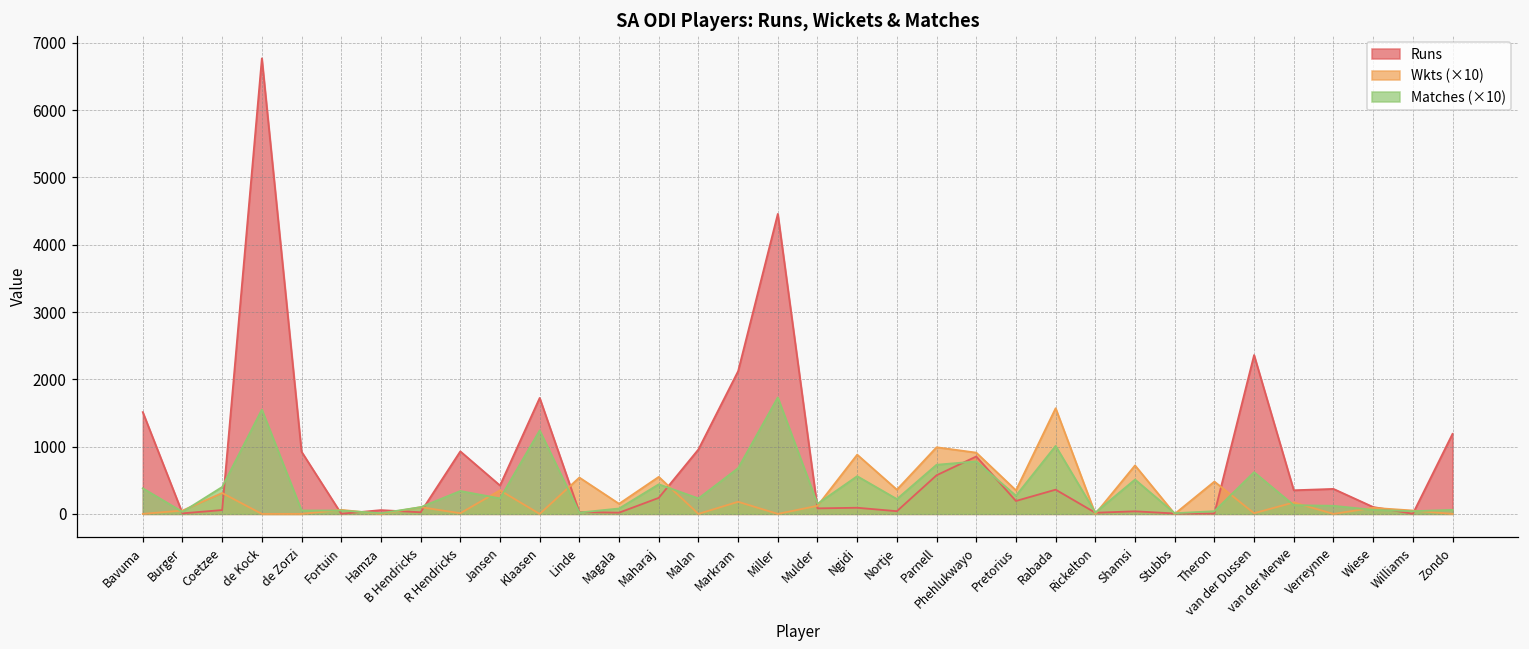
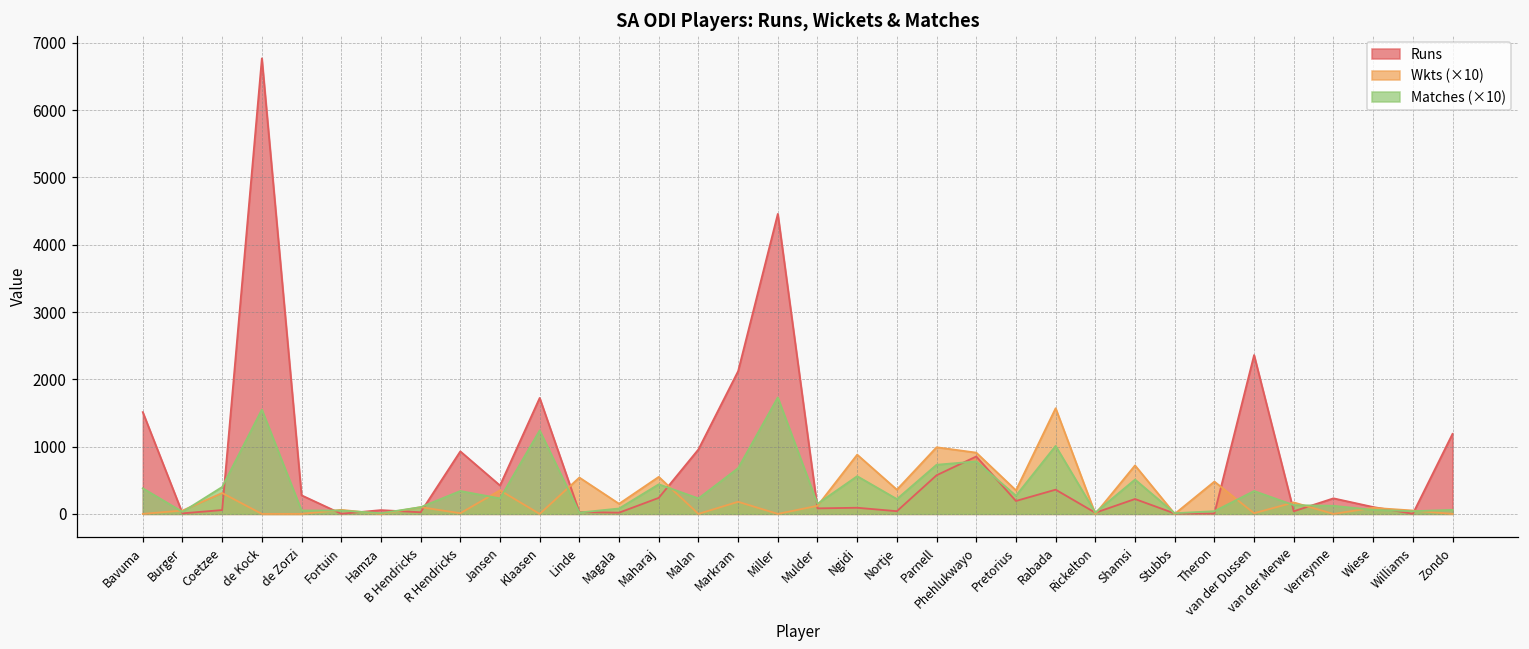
  {
    "Runs": {
      "Bavuma": 1500,
      "Coetzee": 100,
      "de Kock": 6800,
-     "de Zorzi": 900,
+     "de Zorzi": 300,
      "Fortuin": 0,
      "Hamza": 100,
      "B Hendricks": 0,
      "R Hendricks": 900,
      "Jansen": 400,
      "Klaasen": 1700,
      "Magala": 0,
      "Maharaj": 200,
      "Malan": 1000,
      "Markram": 2100,
      "Miller": 4500,
      "Ngidi": 100,
      "Nortje": 0,
      "Parnell": 600,
      "Phehlukwayo": 900,
      "Pretorius": 200,
      "Rabada": 400,
-     "Shamsi": 0,
+     "Shamsi": 200,
      "van der Dussen": 2400,
-     "van der Merwe": 400,
-     "Verreynne": 400,
+     "van der Merwe": 0,
+     "Verreynne": 200,
      "Zondo": 1200
    },
    "Wkts (×10)": {
      "Bavuma": 0,
      "Coetzee": 300,
      "de Kock": 0,
      "de Zorzi": 0,
      "R Hendricks": 0,
      "Jansen": 400,
      "Klaasen": 0,
      "Linde": 500,
      "Magala": 200,
      "Maharaj": 600,
      "Malan": 0,
      "Markram": 200,
      "Miller": 0,
      "Ngidi": 900,
      "Nortje": 400,
      "Parnell": 1000,
      "Phehlukwayo": 900,
      "Pretorius": 400,
      "Rabada": 1600,
      "Shamsi": 700,
      "Theron": 500,
      "van der Dussen": 0,
      "Verreynne": 0,
      "Zondo": 0
    },
    "Matches (×10)": {
      "Bavuma": 400,
      "Coetzee": 400,
      "de Kock": 1600,
      "de Zorzi": 100,
      "R Hendricks": 300,
      "Jansen": 200,
      "Klaasen": 1200,
      "Magala": 100,
      "Maharaj": 400,
      "Malan": 200,
      "Markram": 700,
      "Miller": 1700,
      "Ngidi": 600,
      "Nortje": 200,
      "Parnell": 700,
      "Phehlukwayo": 800,
      "Pretorius": 300,
      "Rabada": 1000,
      "Shamsi": 500,
-     "van der Dussen": 600,
+     "van der Dussen": 300,
      "Verreynne": 100,
      "Zondo": 100
    }
  }
